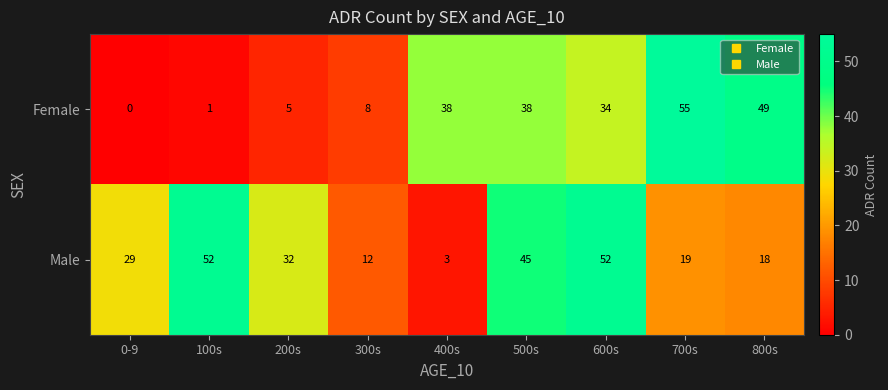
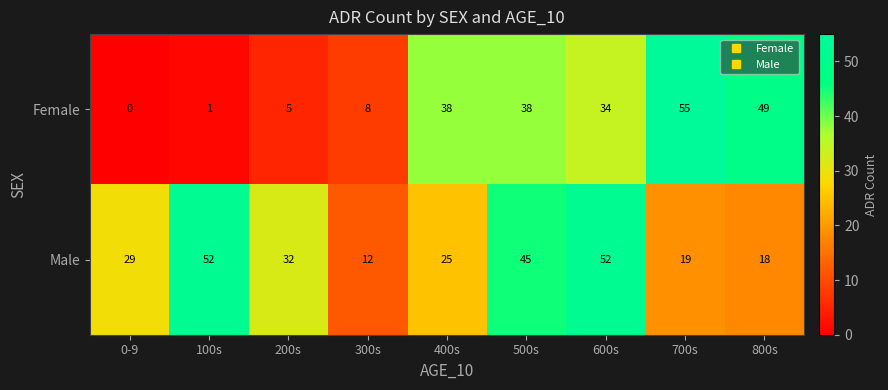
  {
    "Female": {
      "0-9": 0,
      "100s": 1,
      "200s": 5,
      "300s": 8,
      "400s": 38,
      "500s": 38,
      "600s": 34,
      "700s": 55,
      "800s": 49
    },
    "Male": {
      "0-9": 29,
      "100s": 52,
      "200s": 32,
      "300s": 12,
-     "400s": 3,
+     "400s": 25,
      "500s": 45,
      "600s": 52,
      "700s": 19,
      "800s": 18
    }
  }
